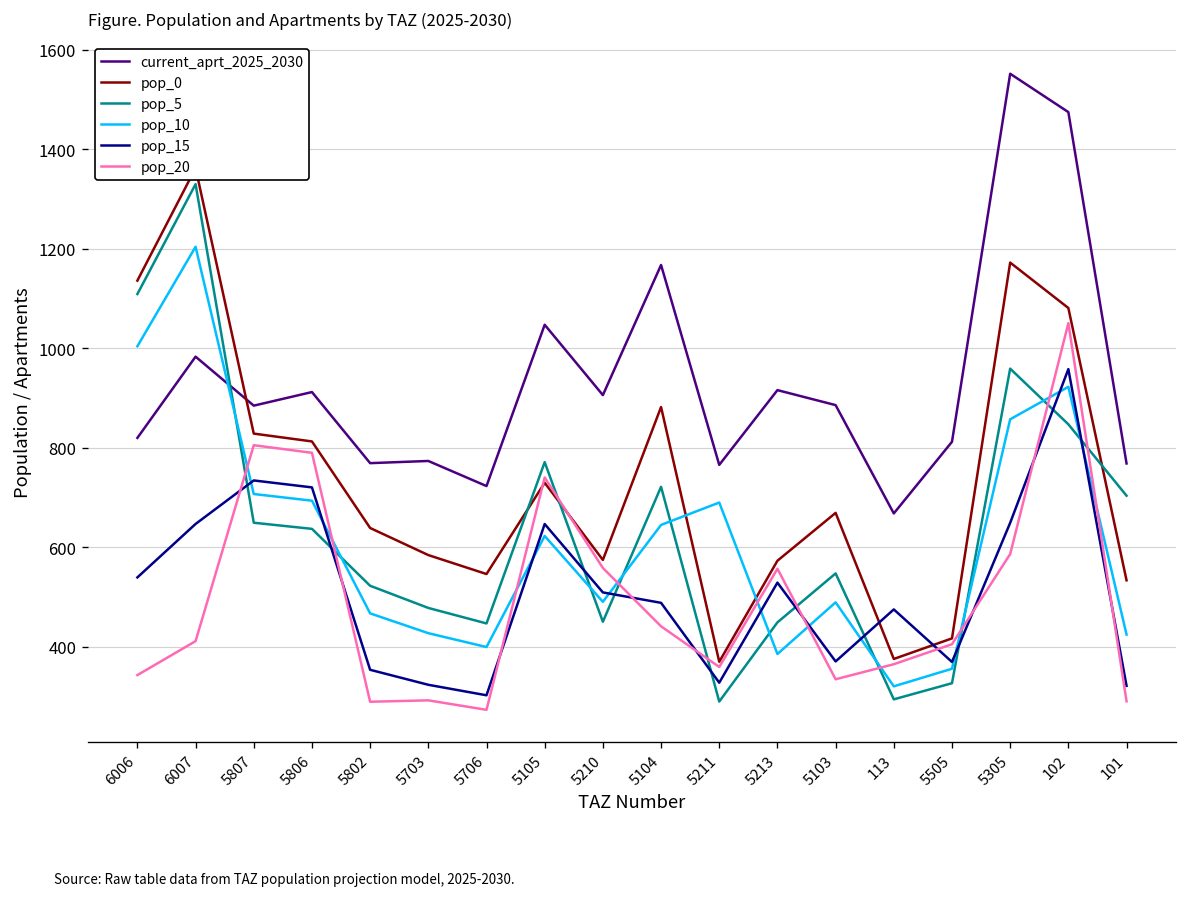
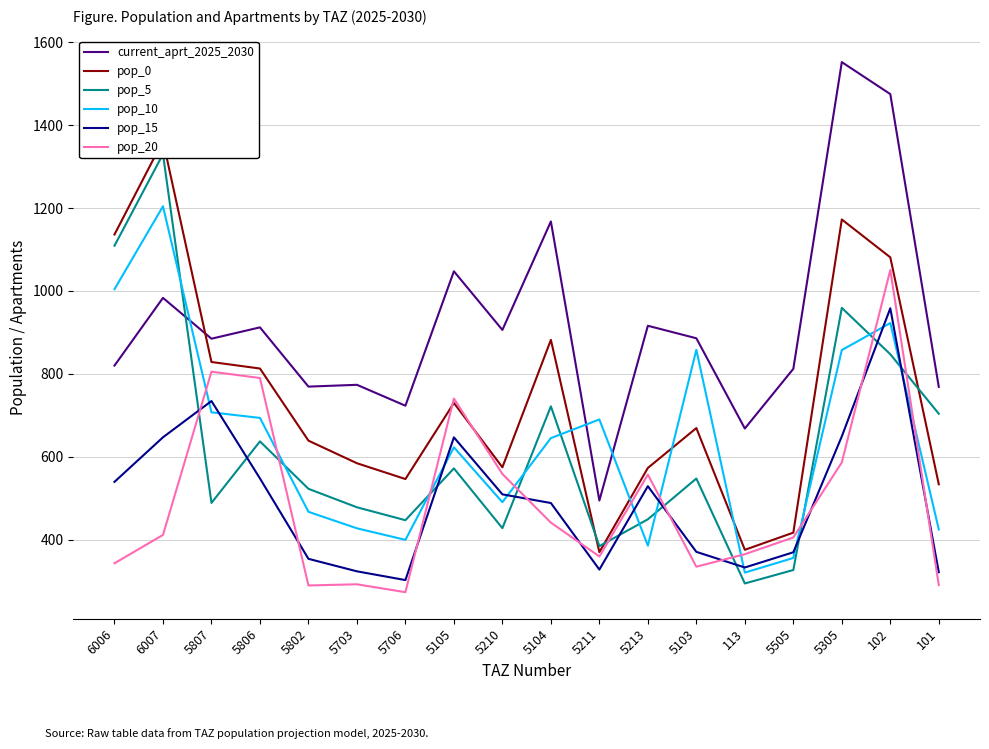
  {
    "current_aprt_2025_2030": {
      "6006": 820,
      "6007": 980,
      "5807": 880,
      "5806": 910,
      "5802": 770,
      "5703": 770,
      "5706": 720,
      "5105": 1050,
      "5210": 910,
      "5104": 1170,
-     "5211": 770,
+     "5211": 490,
      "5213": 920,
      "5103": 890,
      "113": 670,
      "5505": 810,
      "5305": 1550,
      "102": 1470,
      "101": 770
    },
    "pop_0": {
      "6006": 1140,
      "5807": 830,
      "5806": 810,
      "5802": 640,
      "5703": 580,
      "5706": 550,
      "5105": 730,
      "5210": 570,
      "5104": 880,
      "5211": 370,
      "5213": 570,
      "5103": 670,
      "113": 380,
      "5505": 420,
      "5305": 1170,
      "102": 1080,
      "101": 530
    },
    "pop_5": {
      "6006": 1110,
-     "5807": 650,
+     "5807": 490,
      "5806": 640,
      "5802": 520,
      "5703": 480,
      "5706": 450,
-     "5105": 770,
-     "5210": 450,
+     "5105": 570,
+     "5210": 430,
      "5104": 720,
-     "5211": 290,
+     "5211": 380,
      "5213": 450,
      "5103": 550,
      "113": 290,
      "5505": 330,
      "5305": 960,
      "102": 850,
      "101": 700
    },
    "pop_10": {
      "6006": 1000,
      "6007": 1200,
      "5807": 710,
      "5806": 690,
      "5802": 470,
      "5703": 430,
      "5706": 400,
      "5105": 620,
      "5210": 490,
      "5104": 640,
      "5211": 690,
      "5213": 390,
-     "5103": 490,
+     "5103": 860,
      "113": 320,
      "5505": 360,
      "5305": 860,
      "102": 920,
      "101": 420
    },
    "pop_15": {
      "6006": 540,
      "6007": 650,
      "5807": 730,
-     "5806": 720,
+     "5806": 550,
      "5802": 350,
      "5703": 320,
      "5706": 300,
      "5105": 650,
      "5210": 510,
      "5104": 490,
      "5211": 330,
      "5213": 530,
      "5103": 370,
-     "113": 480,
+     "113": 330,
      "5505": 370,
      "5305": 650,
      "102": 960,
      "101": 320
    },
    "pop_20": {
      "6006": 340,
      "6007": 410,
      "5807": 810,
      "5806": 790,
      "5802": 290,
      "5703": 290,
      "5706": 270,
      "5105": 740,
      "5210": 560,
      "5104": 440,
      "5211": 360,
      "5213": 560,
      "5103": 330,
      "113": 360,
      "5505": 410,
      "5305": 590,
      "102": 1050,
      "101": 290
    }
  }
